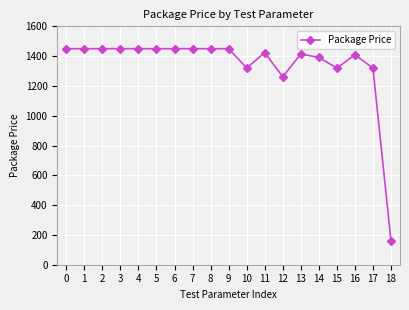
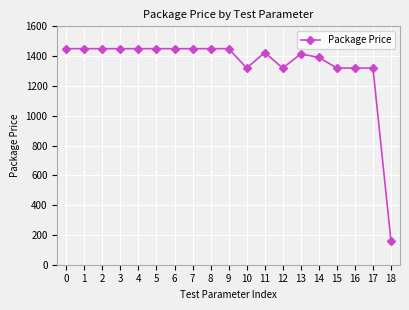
  {
    "0": 1450,
    "1": 1450,
    "2": 1450,
    "3": 1450,
    "4": 1450,
    "5": 1450,
    "6": 1450,
    "7": 1450,
    "8": 1450,
    "9": 1450,
    "10": 1320,
    "11": 1420,
-   "12": 1260,
+   "12": 1320,
    "13": 1420,
    "14": 1390,
    "15": 1320,
-   "16": 1410,
+   "16": 1320,
    "17": 1320,
    "18": 160
  }
